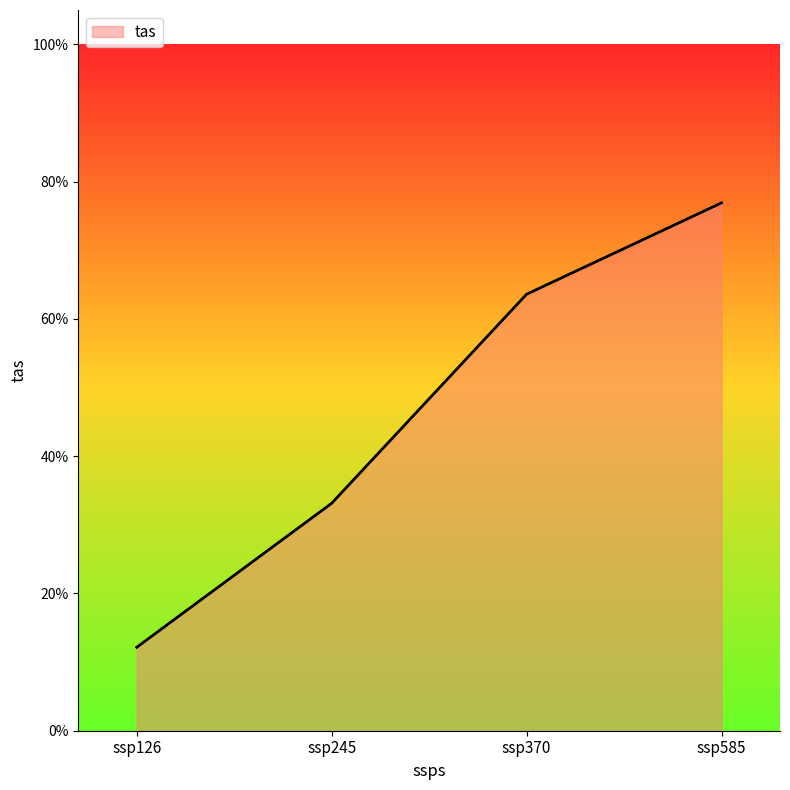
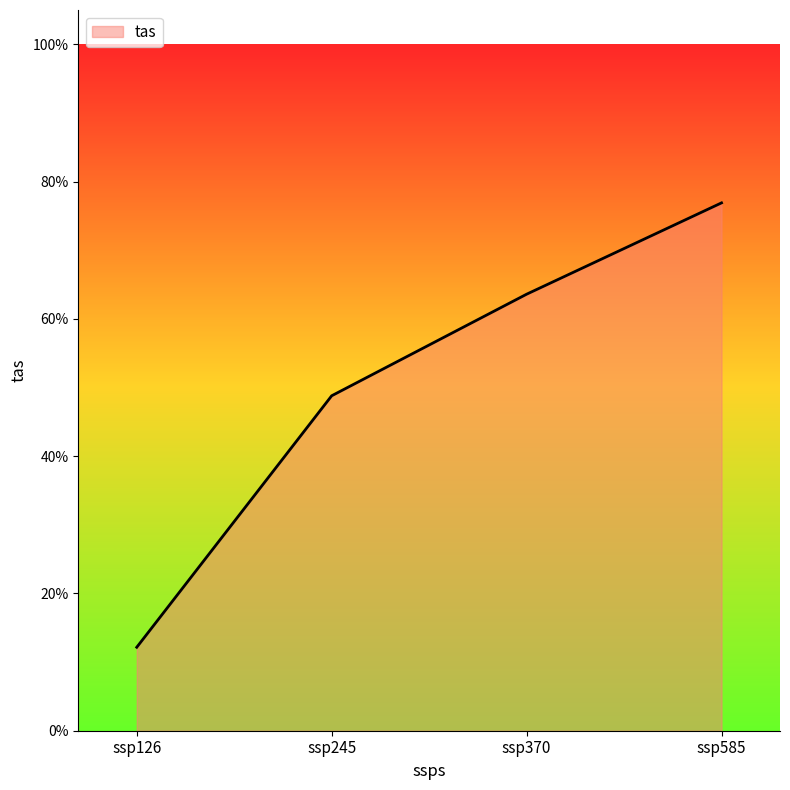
  {
    "ssp126": "12%",
-   "ssp245": "33%",
+   "ssp245": "49%",
    "ssp370": "64%",
    "ssp585": "77%"
  }
